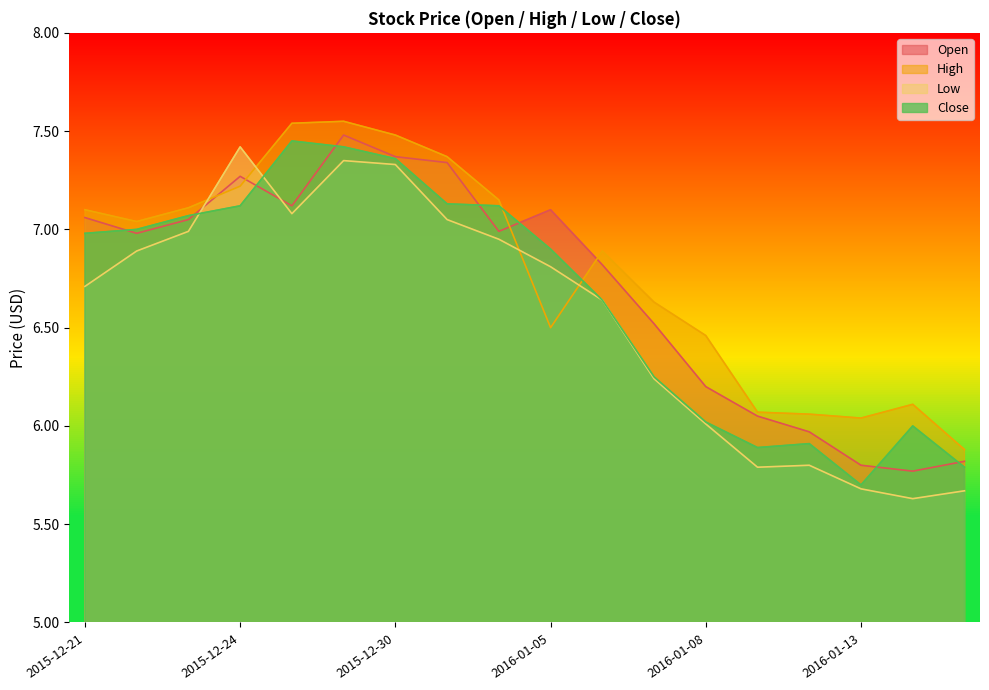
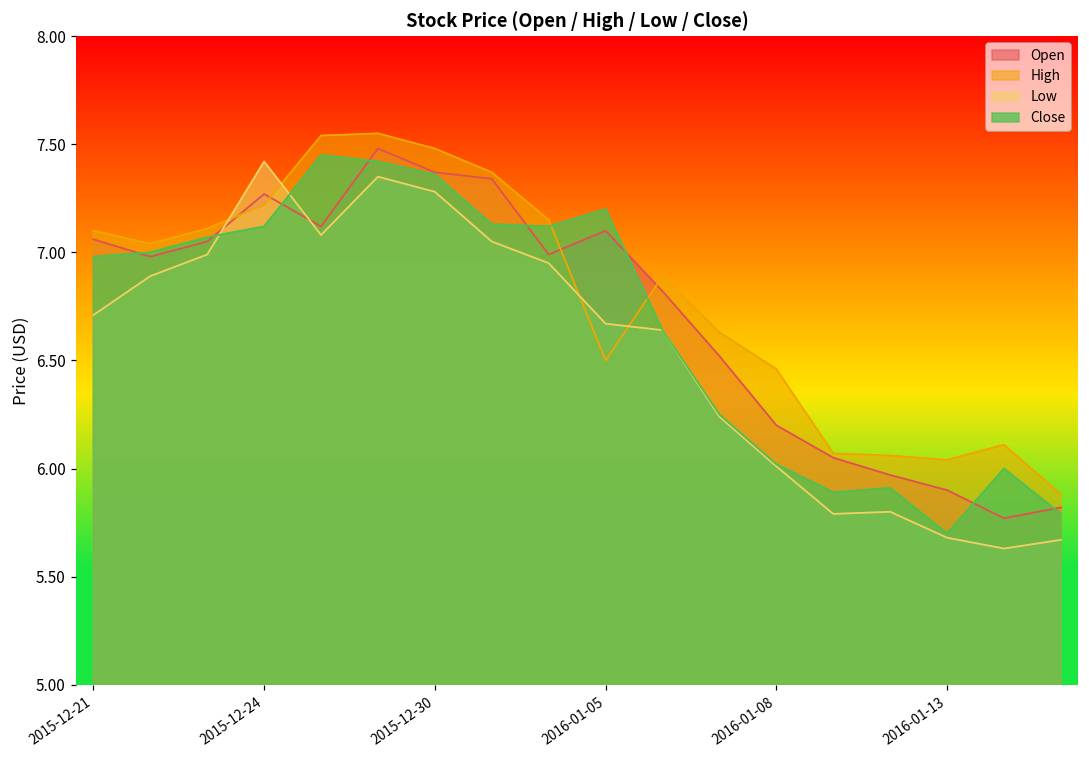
  {
    "Open": {
      "2015-12-21": 7.06,
      "2015-12-24": 7.27,
      "2016-01-05": 7.1,
      "2016-01-08": 6.2,
-     "2016-01-13": 5.8
+     "2016-01-13": 5.9
    },
    "High": {
      "2015-12-21": 7.10,
      "2015-12-24": 7.22,
      "2015-12-30": 7.48,
      "2016-01-05": 6.50,
      "2016-01-08": 6.46,
      "2016-01-13": 6.04
    },
    "Low": {
      "2015-12-21": 6.71,
      "2015-12-24": 7.42,
-     "2015-12-30": 7.33,
-     "2016-01-05": 6.81,
+     "2015-12-30": 7.28,
+     "2016-01-05": 6.67,
      "2016-01-13": 5.68
    },
    "Close": {
      "2015-12-21": 6.98,
      "2015-12-24": 7.12,
-     "2016-01-05": 6.9,
+     "2016-01-05": 7.2,
      "2016-01-13": 5.7
    }
  }
